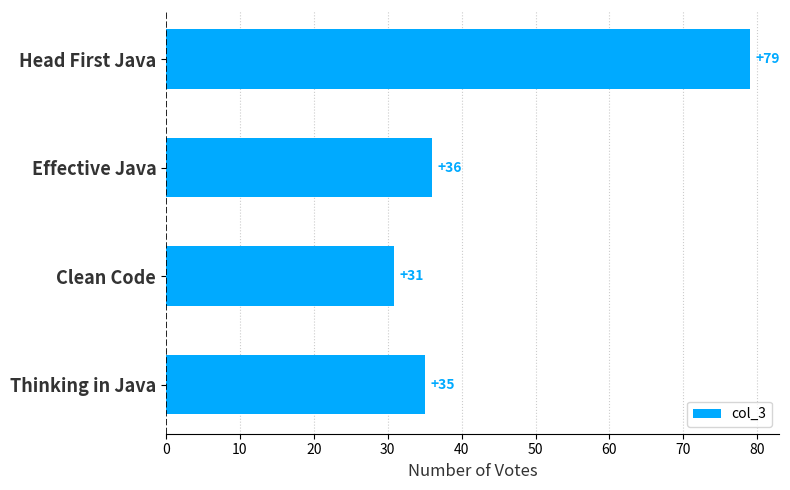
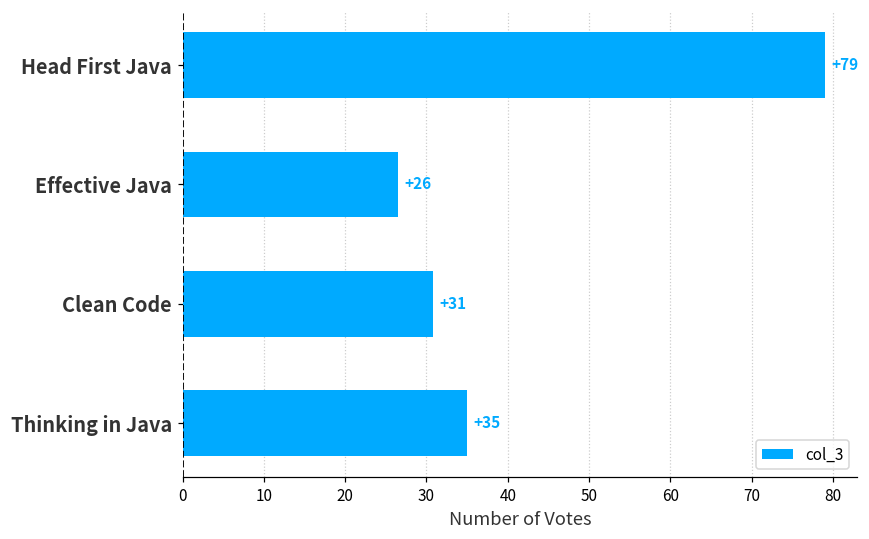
  {
    "Head First Java": "+79",
-   "Effective Java": "+36",
+   "Effective Java": "+26",
    "Clean Code": "+31",
    "Thinking in Java": "+35"
  }
